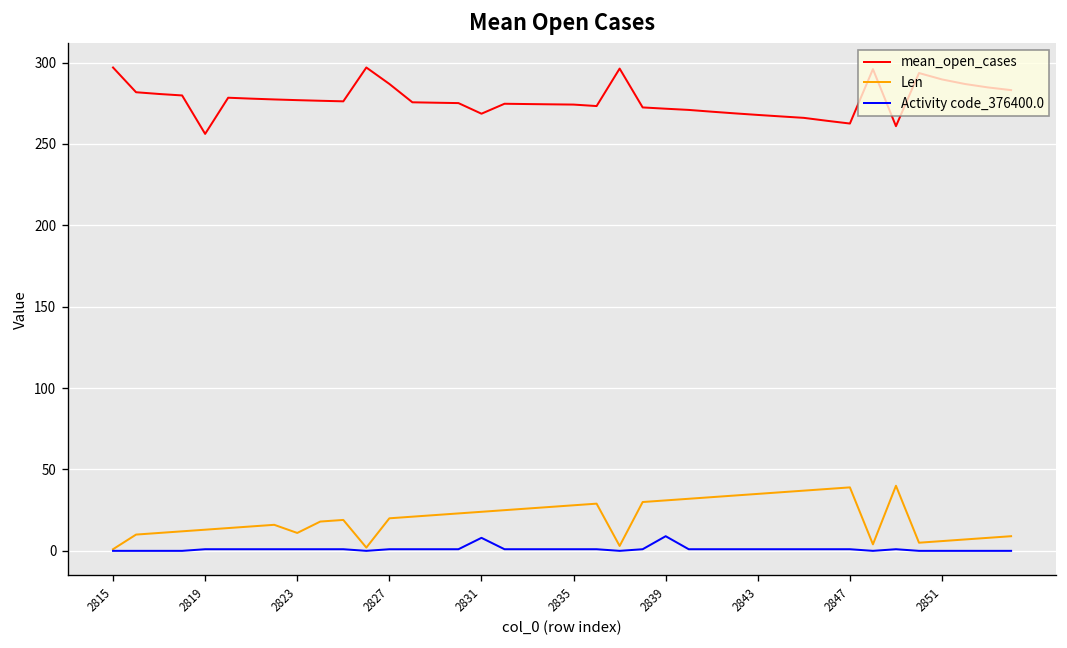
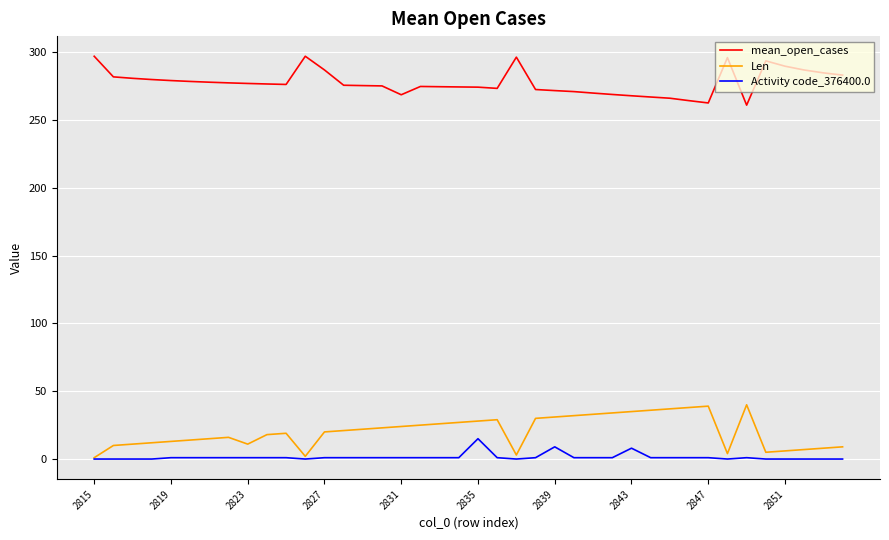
  {
    "mean_open_cases": {
      "2815": 297,
-     "2819": 256,
+     "2819": 279,
      "2823": 277,
      "2827": 287,
      "2831": 269,
      "2835": 274,
      "2839": 272,
      "2843": 268,
      "2847": 263
    },
    "Len": {
      "2819": 13,
      "2823": 11,
      "2827": 20,
      "2831": 24,
      "2835": 28,
      "2839": 31,
      "2843": 35,
      "2847": 39,
      "2851": 6
    },
    "Activity code_376400.0": {
      "2819": 1,
      "2823": 1,
      "2827": 1,
-     "2831": 8,
-     "2835": 1,
+     "2831": 1,
+     "2835": 15,
      "2839": 9,
-     "2843": 1,
+     "2843": 8,
      "2847": 1,
      "2851": 0
    }
  }
